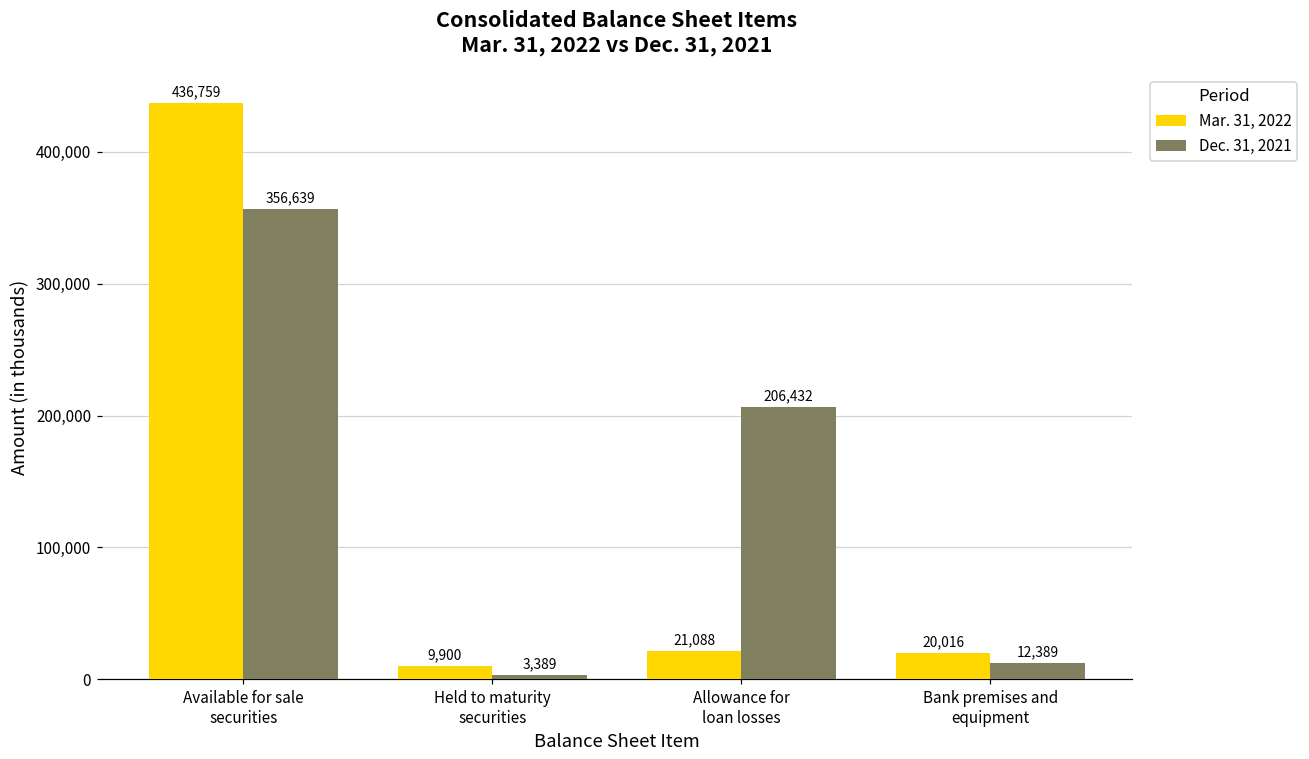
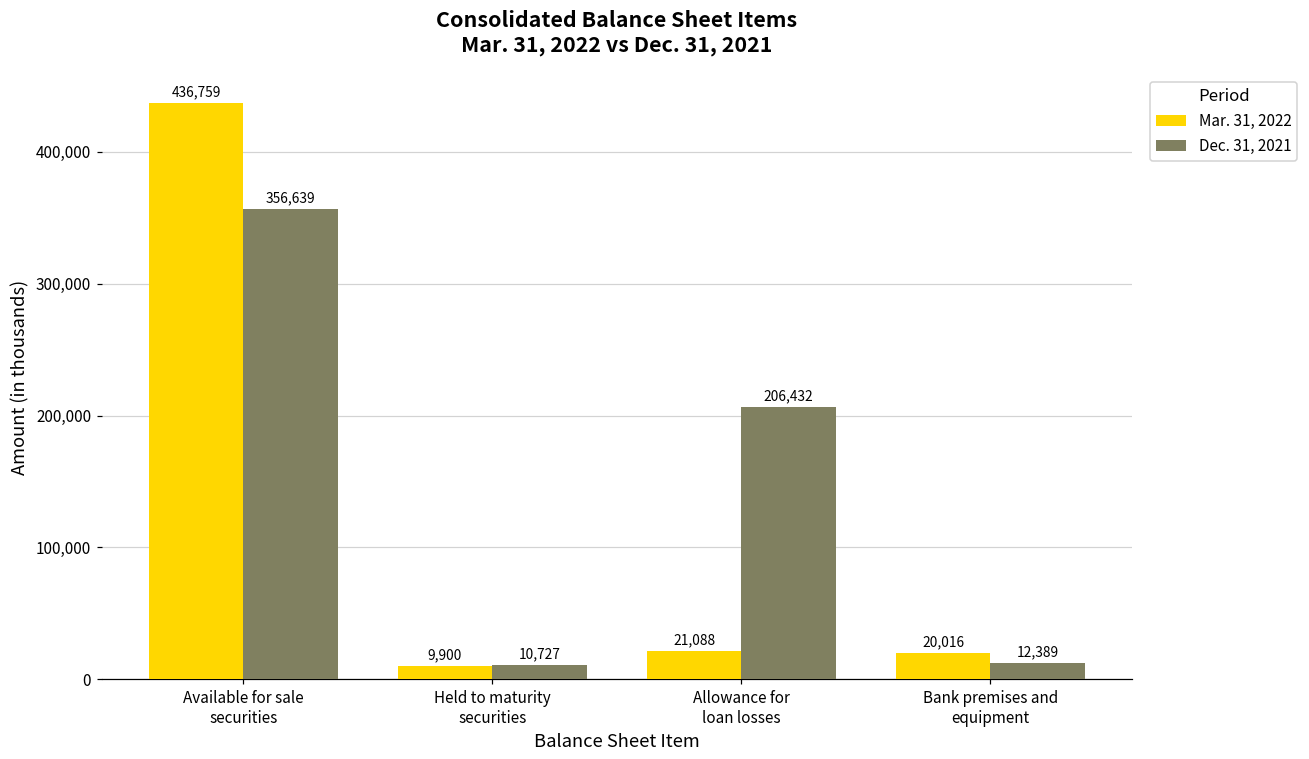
  {
    "Mar. 31, 2022": {
      "Available for sale securities": "436,759",
      "Held to maturity securities": "9,900",
      "Allowance for loan losses": "21,088",
      "Bank premises and equipment": "20,016"
    },
    "Dec. 31, 2021": {
      "Available for sale securities": "356,639",
-     "Held to maturity securities": "3,389",
+     "Held to maturity securities": "10,727",
      "Allowance for loan losses": "206,432",
      "Bank premises and equipment": "12,389"
    }
  }
